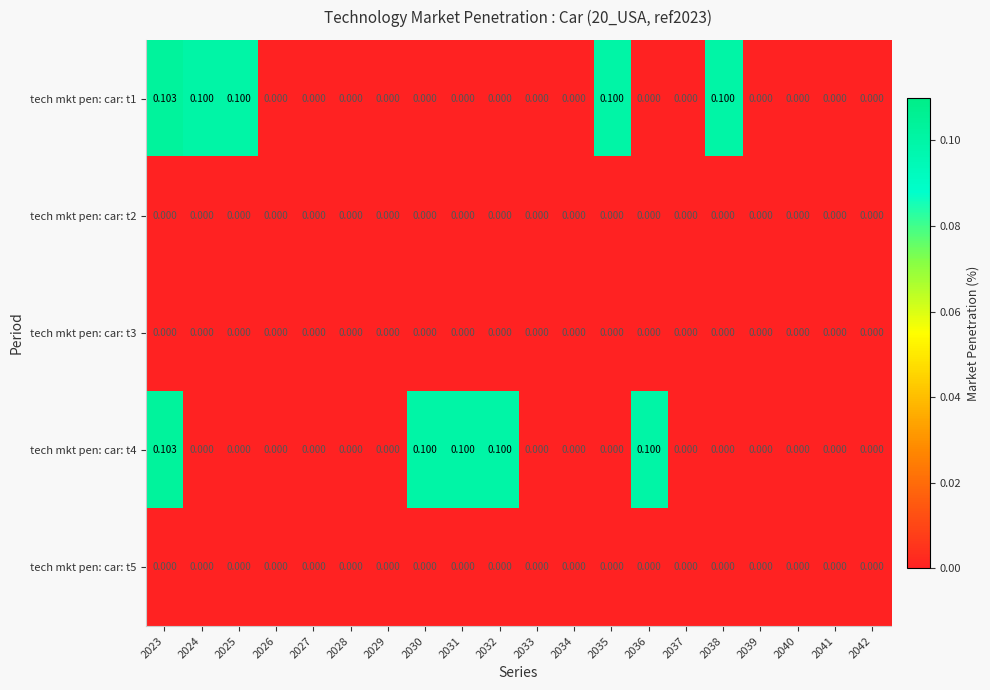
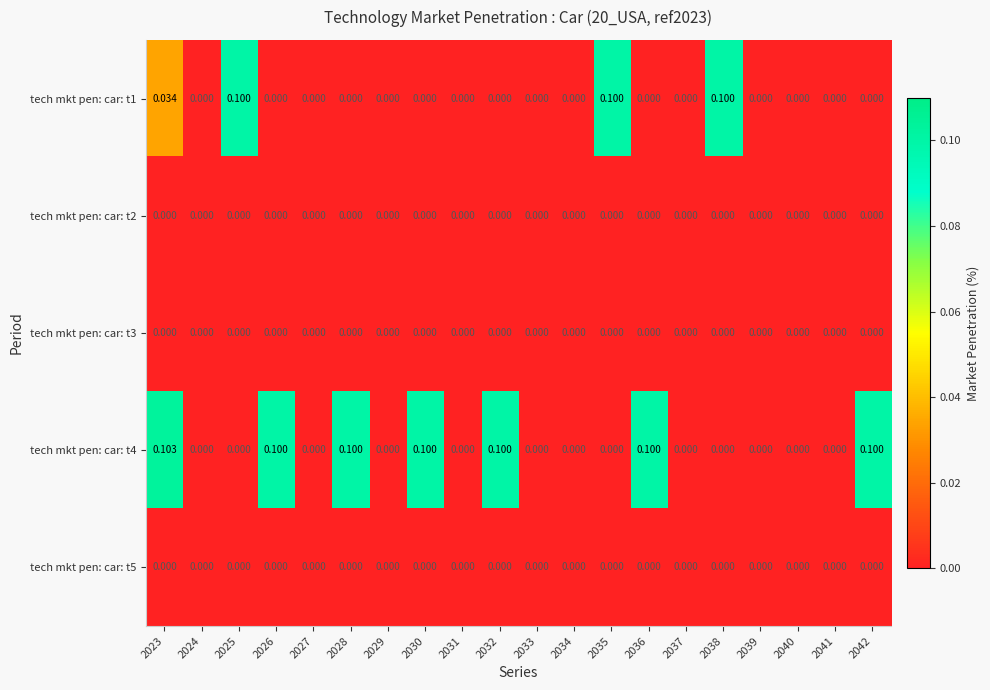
  {
    "tech mkt pen: car: t1": {
-     "2023": 0.103,
-     "2024": 0.100,
+     "2023": 0.034,
+     "2024": 0.000,
      "2025": 0.100,
      "2026": 0.000,
      "2027": 0.000,
      "2028": 0.000,
      "2029": 0.000,
      "2030": 0.000,
      "2031": 0.000,
      "2032": 0.000,
      "2033": 0.000,
      "2034": 0.000,
      "2035": 0.100,
      "2036": 0.000,
      "2037": 0.000,
      "2038": 0.100,
      "2039": 0.000,
      "2040": 0.000,
      "2041": 0.000,
      "2042": 0.000
    },
    "tech mkt pen: car: t2": {
      "2023": 0.000,
      "2024": 0.000,
      "2025": 0.000,
      "2026": 0.000,
      "2027": 0.000,
      "2028": 0.000,
      "2029": 0.000,
      "2030": 0.000,
      "2031": 0.000,
      "2032": 0.000,
      "2033": 0.000,
      "2034": 0.000,
      "2035": 0.000,
      "2036": 0.000,
      "2037": 0.000,
      "2038": 0.000,
      "2039": 0.000,
      "2040": 0.000,
      "2041": 0.000,
      "2042": 0.000
    },
    "tech mkt pen: car: t3": {
      "2023": 0.000,
      "2024": 0.000,
      "2025": 0.000,
      "2026": 0.000,
      "2027": 0.000,
      "2028": 0.000,
      "2029": 0.000,
      "2030": 0.000,
      "2031": 0.000,
      "2032": 0.000,
      "2033": 0.000,
      "2034": 0.000,
      "2035": 0.000,
      "2036": 0.000,
      "2037": 0.000,
      "2038": 0.000,
      "2039": 0.000,
      "2040": 0.000,
      "2041": 0.000,
      "2042": 0.000
    },
    "tech mkt pen: car: t4": {
      "2023": 0.103,
      "2024": 0.000,
      "2025": 0.000,
-     "2026": 0.000,
+     "2026": 0.100,
      "2027": 0.000,
-     "2028": 0.000,
+     "2028": 0.100,
      "2029": 0.000,
      "2030": 0.100,
-     "2031": 0.100,
+     "2031": 0.000,
      "2032": 0.100,
      "2033": 0.000,
      "2034": 0.000,
      "2035": 0.000,
      "2036": 0.100,
      "2037": 0.000,
      "2038": 0.000,
      "2039": 0.000,
      "2040": 0.000,
      "2041": 0.000,
-     "2042": 0.000
+     "2042": 0.100
    },
    "tech mkt pen: car: t5": {
      "2023": 0.000,
      "2024": 0.000,
      "2025": 0.000,
      "2026": 0.000,
      "2027": 0.000,
      "2028": 0.000,
      "2029": 0.000,
      "2030": 0.000,
      "2031": 0.000,
      "2032": 0.000,
      "2033": 0.000,
      "2034": 0.000,
      "2035": 0.000,
      "2036": 0.000,
      "2037": 0.000,
      "2038": 0.000,
      "2039": 0.000,
      "2040": 0.000,
      "2041": 0.000,
      "2042": 0.000
    }
  }
